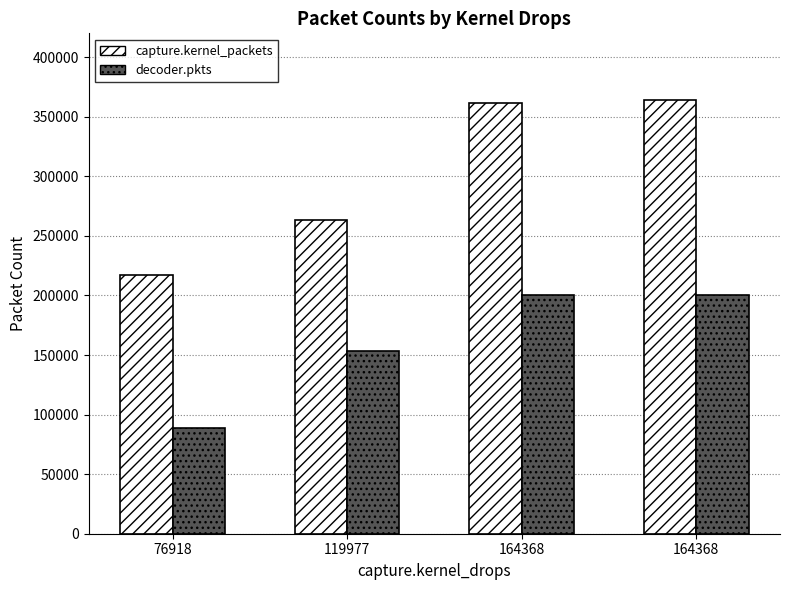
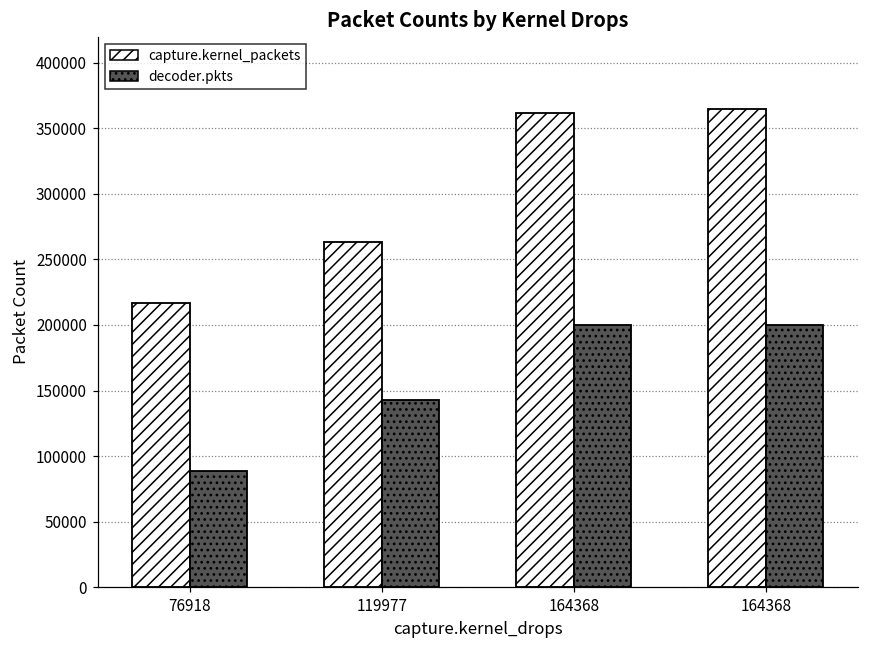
  {
    "capture.kernel_packets": {
      "76918": 217000,
      "119977": 263000
    },
    "decoder.pkts": {
      "76918": 89000,
-     "119977": 153000
+     "119977": 143000
    }
  }
